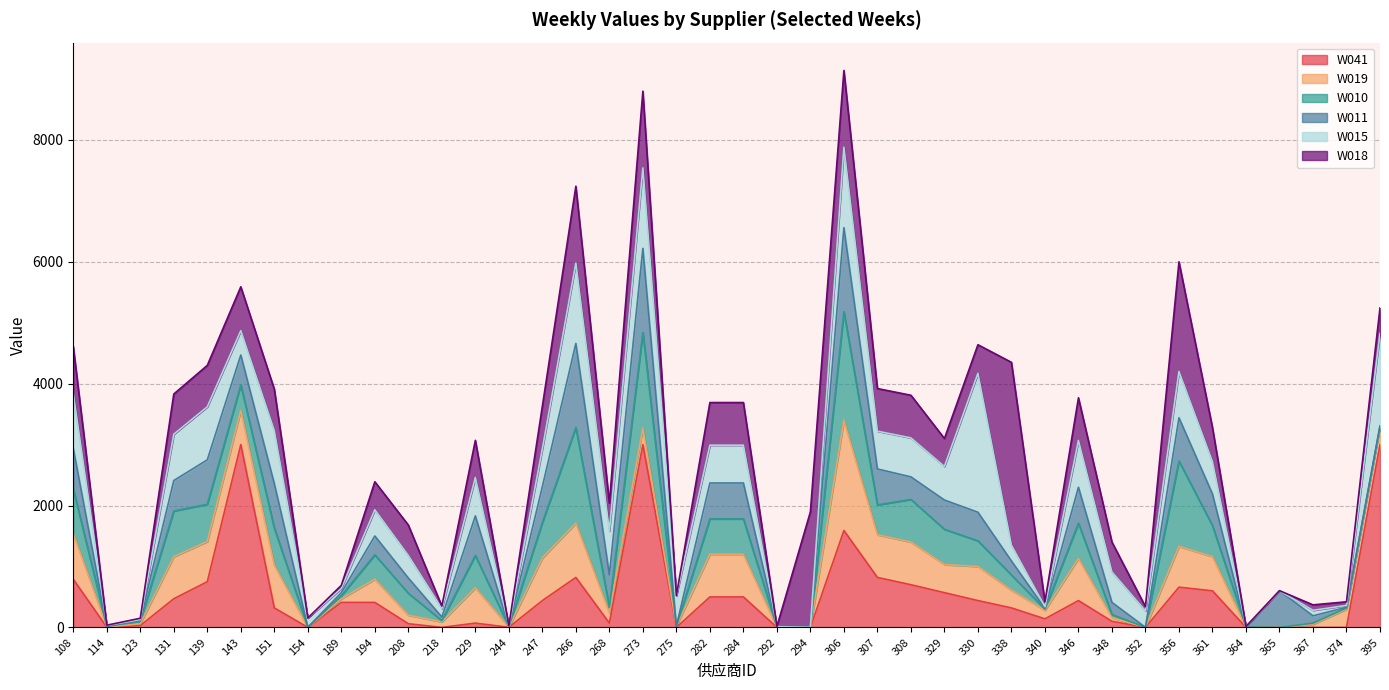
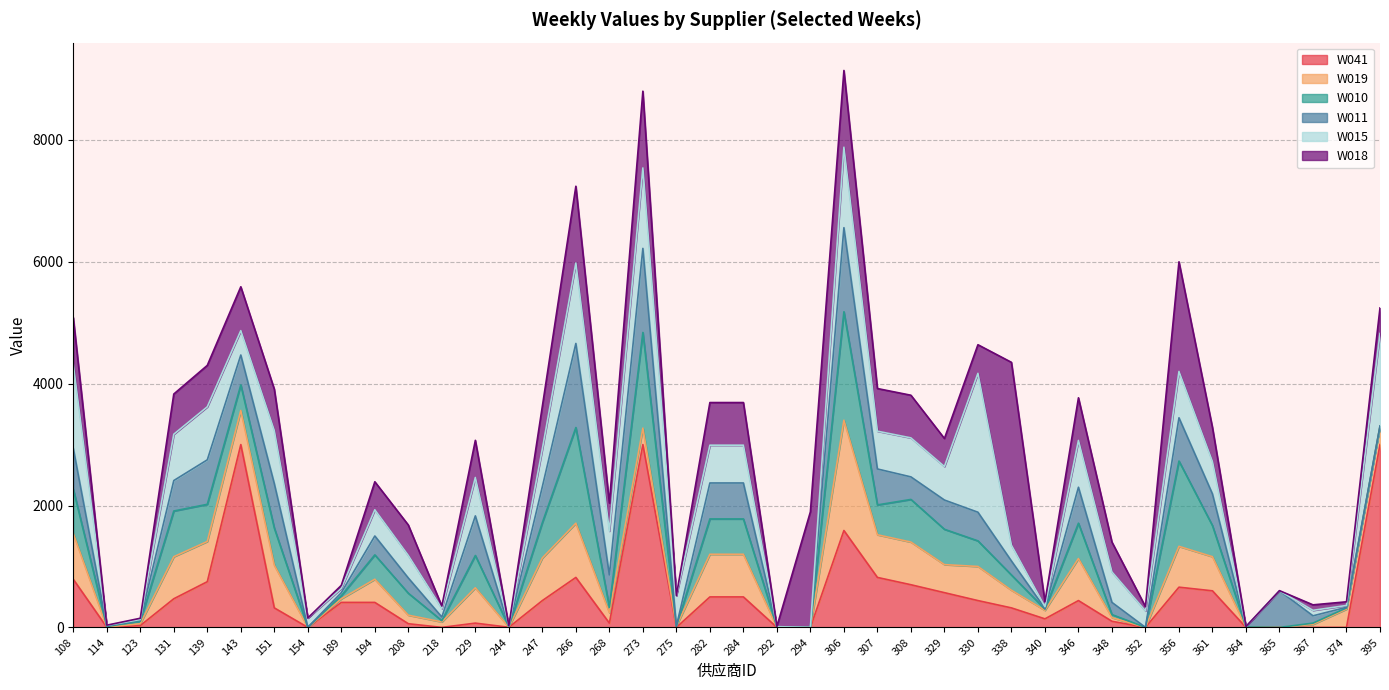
  {
    "W041": {
      "108": 800,
      "131": 500,
      "139": 800,
      "143": 3000,
      "151": 300,
      "189": 400,
      "194": 400,
      "208": 100,
      "218": 0,
      "229": 100,
      "247": 400,
      "266": 800,
      "268": 100,
      "273": 3000,
      "282": 500,
      "284": 500,
      "306": 1600,
      "307": 800,
      "308": 700,
      "329": 600,
      "330": 400,
      "338": 300,
      "340": 100,
      "346": 400,
      "348": 100,
      "356": 700,
      "361": 600,
      "367": 0,
      "374": 0,
      "395": 3000
    },
    "W019": {
      "108": 800,
      "131": 700,
      "139": 700,
      "143": 600,
      "151": 700,
      "189": 100,
      "194": 400,
      "208": 100,
      "229": 600,
      "247": 700,
      "266": 900,
      "268": 200,
      "273": 300,
      "282": 700,
      "284": 700,
      "306": 1800,
      "307": 700,
      "308": 700,
      "329": 500,
      "330": 600,
      "338": 300,
      "346": 700,
      "348": 100,
      "356": 700,
      "361": 600
    },
    "W015": {
-     "108": 900,
+     "108": 1400,
      "131": 800,
      "139": 900,
      "143": 400,
      "151": 900,
      "189": 100,
      "194": 400,
      "208": 400,
      "229": 600,
      "247": 600,
      "266": 1300,
      "268": 700,
      "273": 1300,
      "282": 600,
      "284": 600,
      "306": 1300,
      "307": 600,
      "308": 600,
      "329": 600,
      "330": 2300,
      "338": 300,
      "346": 800,
      "348": 500,
      "352": 300,
      "356": 800,
      "361": 500,
      "367": 100,
      "395": 1500
    },
    "W018": {
      "108": 800,
      "131": 700,
      "139": 700,
      "143": 700,
      "151": 700,
      "189": 100,
      "194": 500,
      "208": 500,
      "229": 600,
      "247": 700,
      "266": 1300,
      "268": 500,
      "273": 1300,
      "282": 700,
      "284": 700,
      "294": 1900,
      "306": 1300,
      "307": 700,
      "308": 700,
      "329": 500,
      "330": 500,
      "338": 3000,
      "340": 100,
      "346": 700,
      "348": 500,
      "352": 100,
      "356": 1800,
      "361": 600,
      "367": 100,
      "374": 100,
      "395": 400
    }
  }
